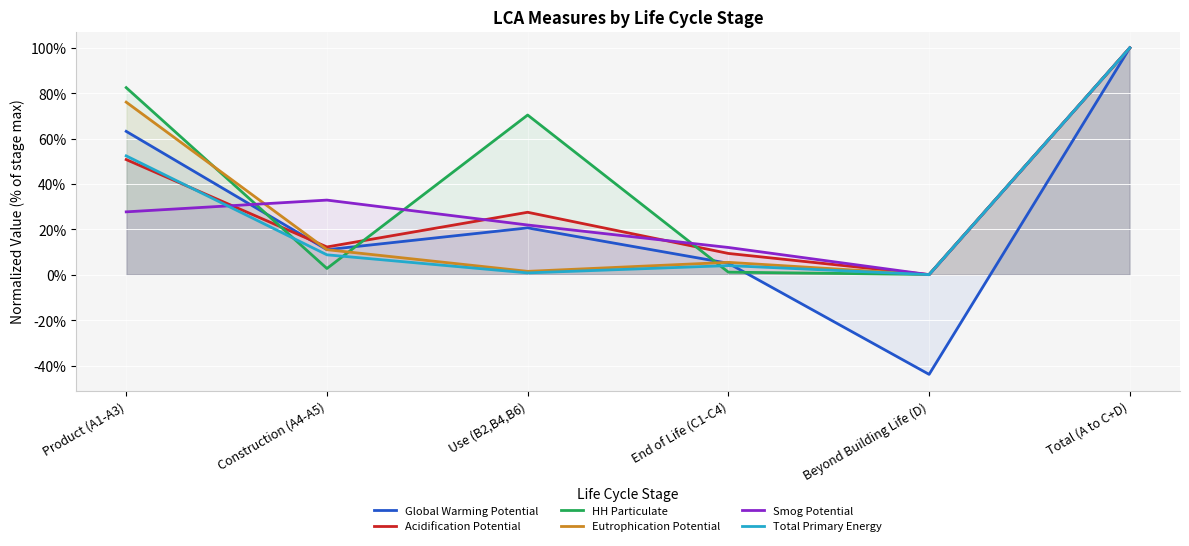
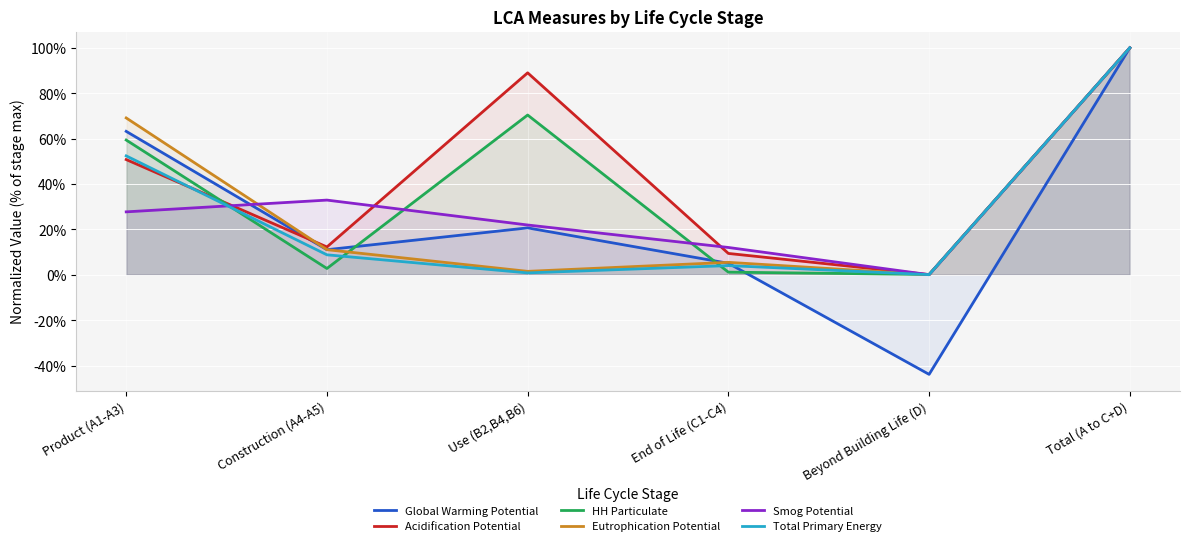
  {
    "Acidification Potential": {
      "Product (A1-A3)": "51%",
      "Construction (A4-A5)": "12%",
-     "Use (B2,B4,B6)": "28%",
+     "Use (B2,B4,B6)": "89%",
      "End of Life (C1-C4)": "9%"
    },
    "HH Particulate": {
-     "Product (A1-A3)": "82%",
+     "Product (A1-A3)": "59%",
      "Construction (A4-A5)": "3%",
      "Use (B2,B4,B6)": "70%",
      "End of Life (C1-C4)": "1%"
    },
    "Eutrophication Potential": {
-     "Product (A1-A3)": "76%"
+     "Product (A1-A3)": "69%"
    },
    "Smog Potential": {
      "Product (A1-A3)": "28%",
      "Construction (A4-A5)": "33%",
      "Use (B2,B4,B6)": "22%",
      "End of Life (C1-C4)": "12%"
    },
    "Total Primary Energy": {
      "Product (A1-A3)": "52%",
      "Construction (A4-A5)": "9%"
    }
  }
